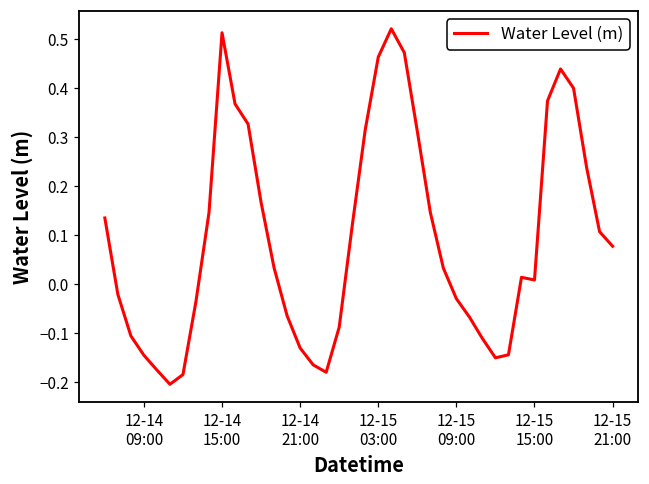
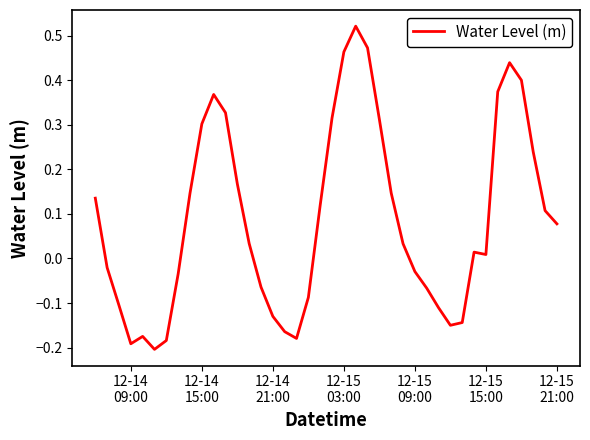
  {
-   "12-14 09:00": -0.14,
-   "12-14 15:00": 0.51,
+   "12-14 09:00": -0.19,
+   "12-14 15:00": 0.30,
    "12-14 21:00": -0.13,
    "12-15 03:00": 0.46,
    "12-15 09:00": -0.03,
    "12-15 15:00": 0.01,
    "12-15 21:00": 0.08
  }
